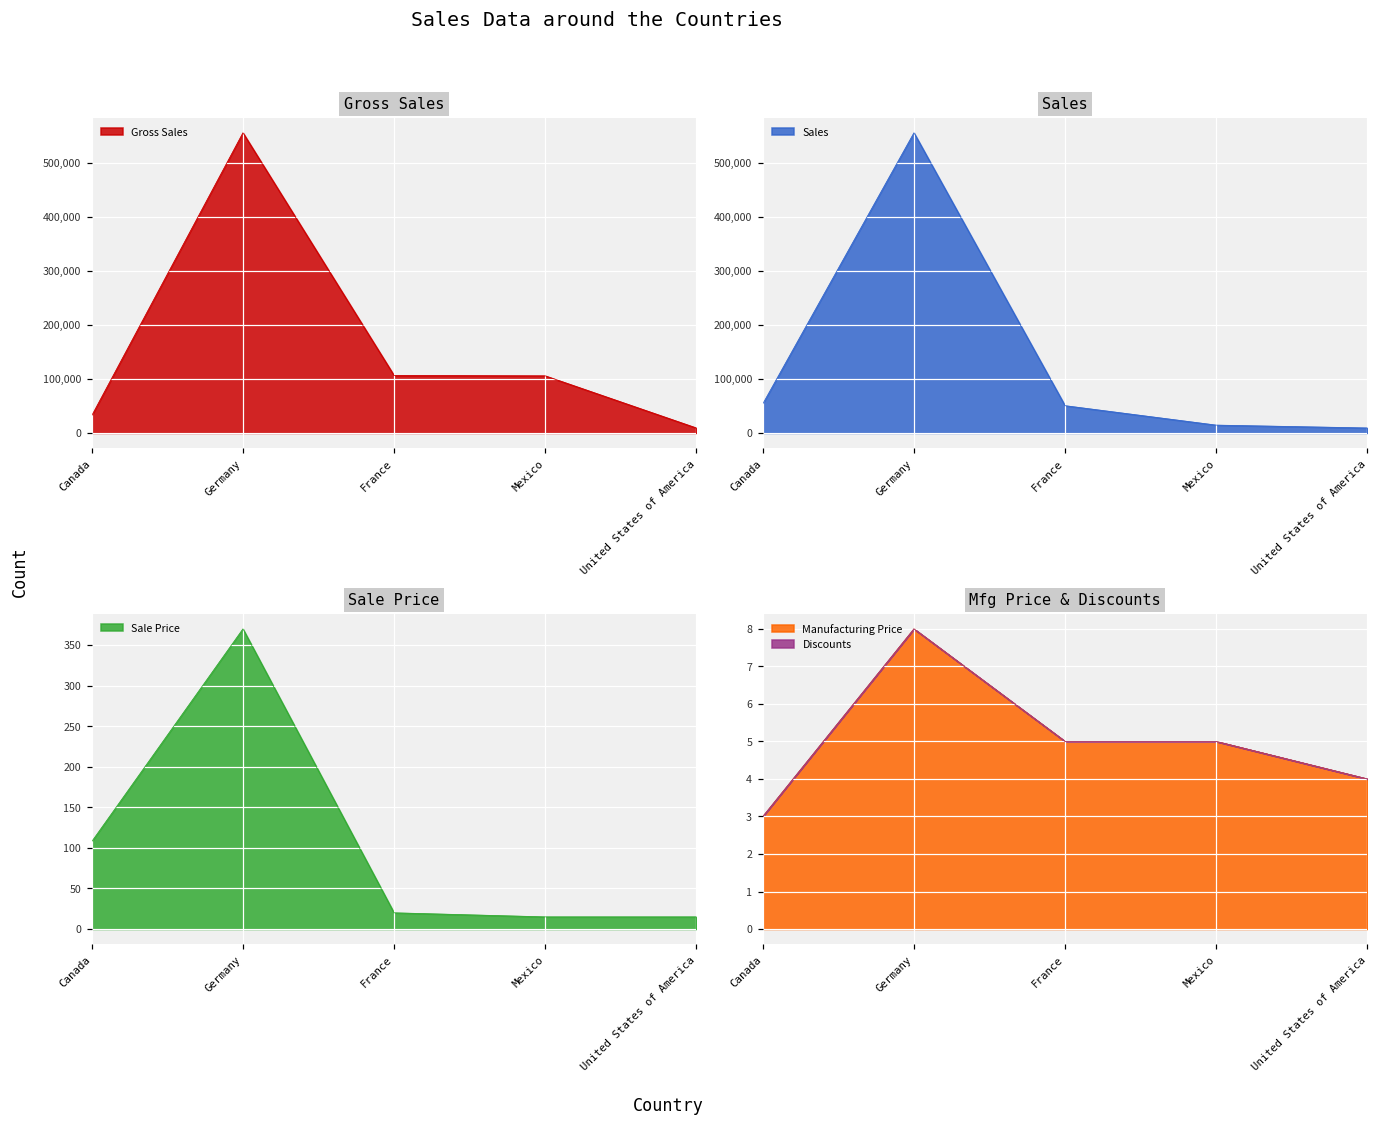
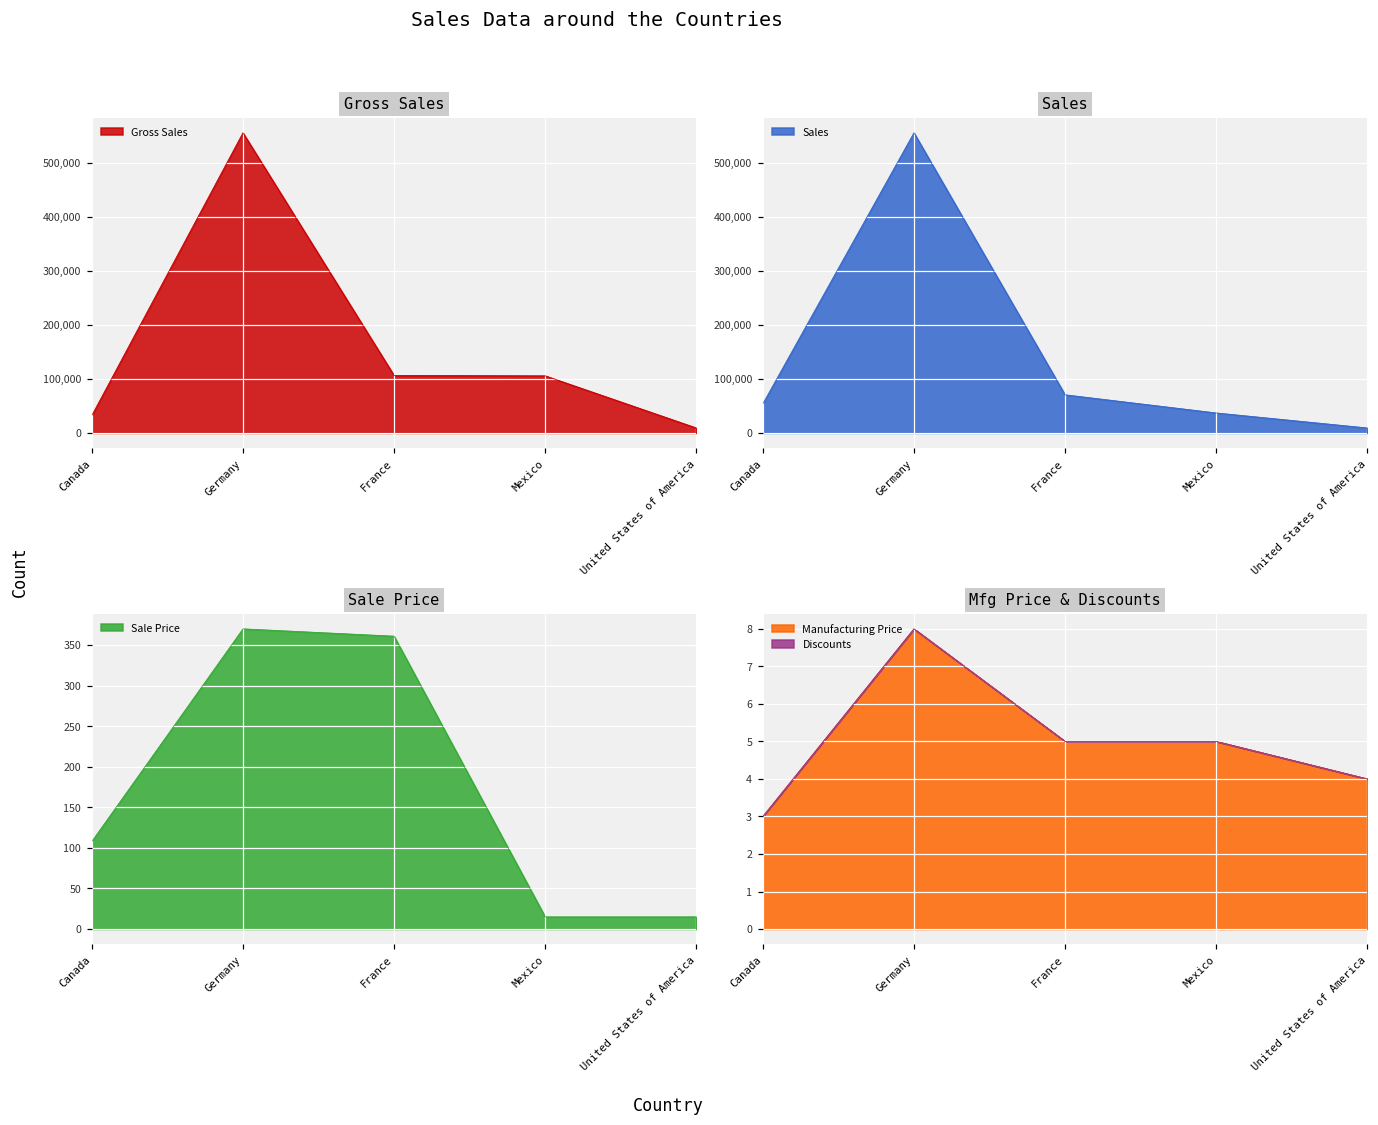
  {
    "Gross Sales": {
      "Canada": "30,000",
      "Germany": "560,000",
      "France": "110,000",
      "Mexico": "110,000",
      "United States of America": "10,000"
    },
    "Sales": {
      "Canada": "50,000",
      "Germany": "560,000",
-     "France": "50,000",
-     "Mexico": "10,000",
+     "France": "70,000",
+     "Mexico": "40,000",
      "United States of America": "10,000"
    },
    "Sale Price": {
      "Canada": "110",
      "Germany": "370",
-     "France": "20",
+     "France": "360",
      "Mexico": "20",
      "United States of America": "20"
    },
    "Mfg Price & Discounts": {
      "Canada": "3.0",
      "Germany": "8.0",
      "France": "5.0",
      "Mexico": "5.0",
      "United States of America": "4.0"
    }
  }
